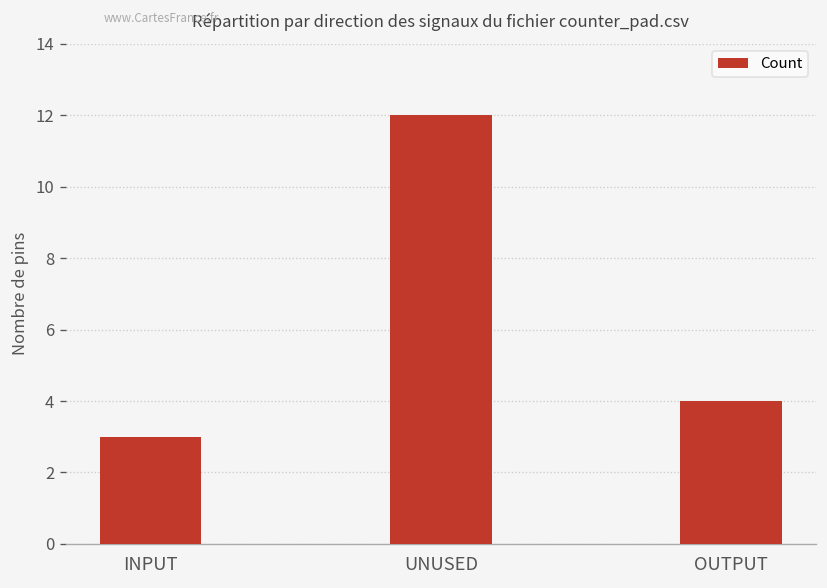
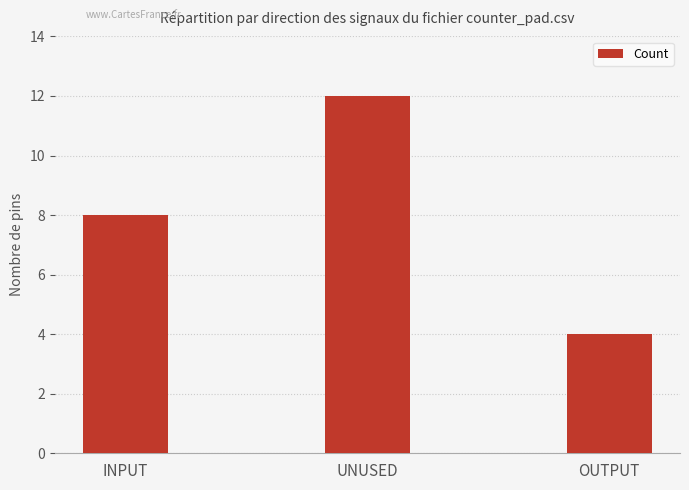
  {
-   "INPUT": 3,
+   "INPUT": 8,
    "UNUSED": 12,
    "OUTPUT": 4
  }
